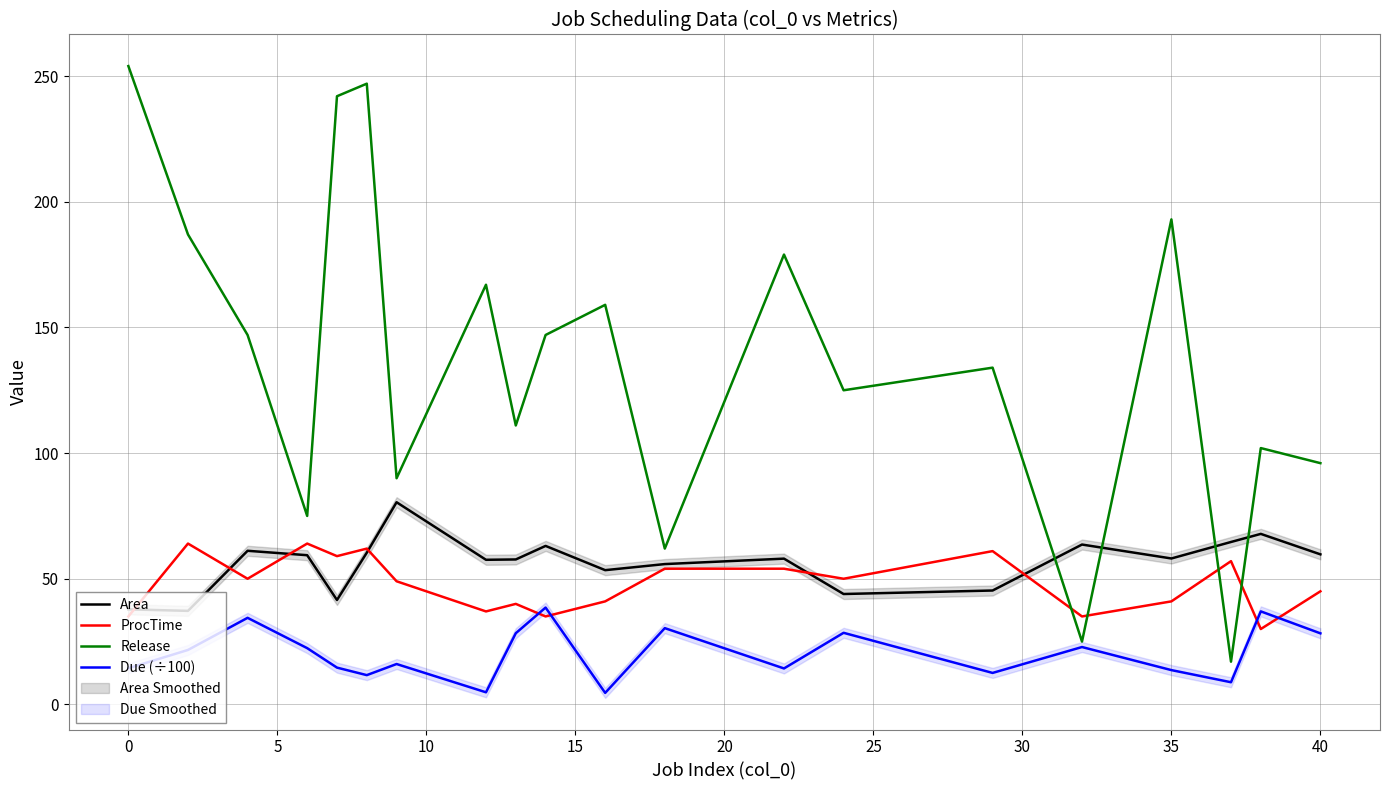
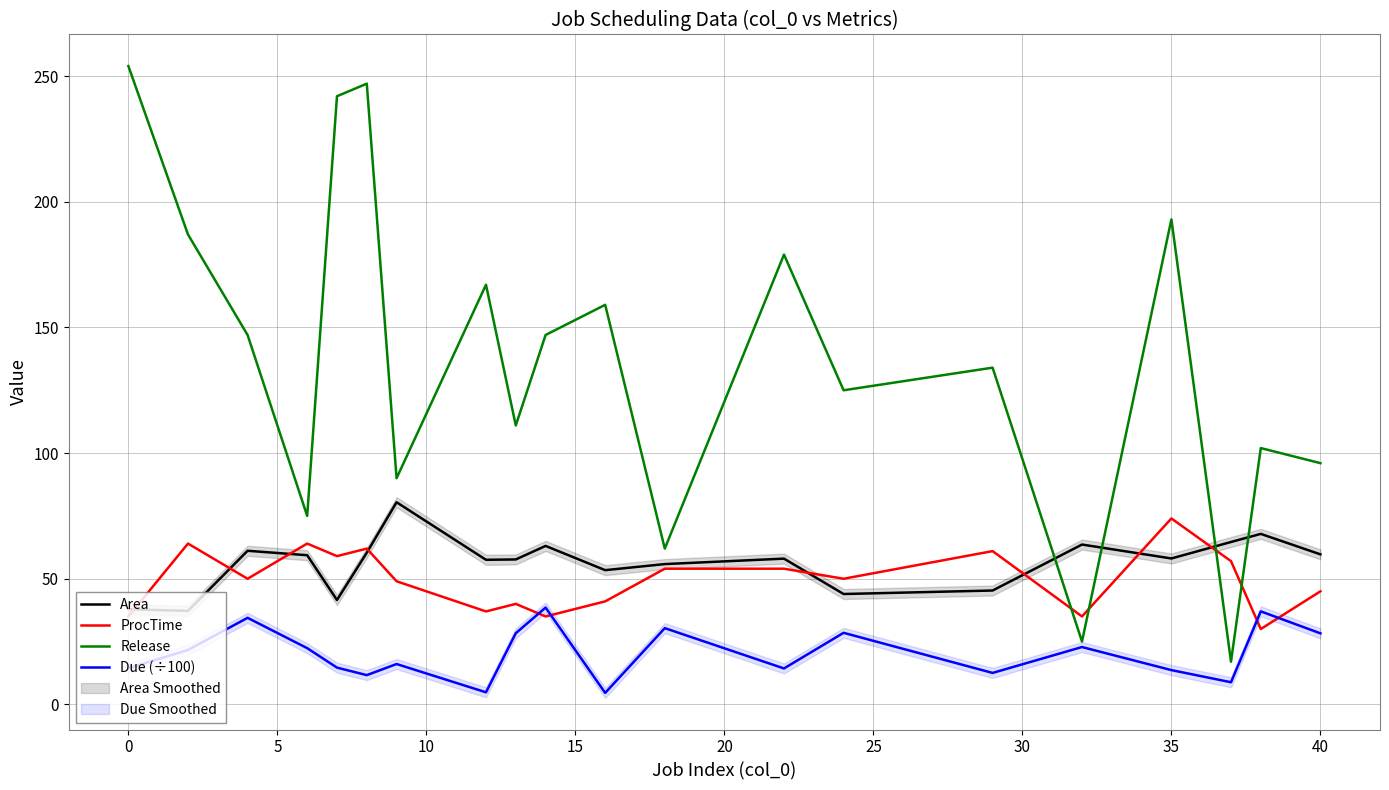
  {
    "ProcTime": {
-     "35": 41,
+     "35": 74,
      "40": 45
    },
    "Release": {
      "0": 254,
      "35": 193,
      "40": 96
    }
  }
